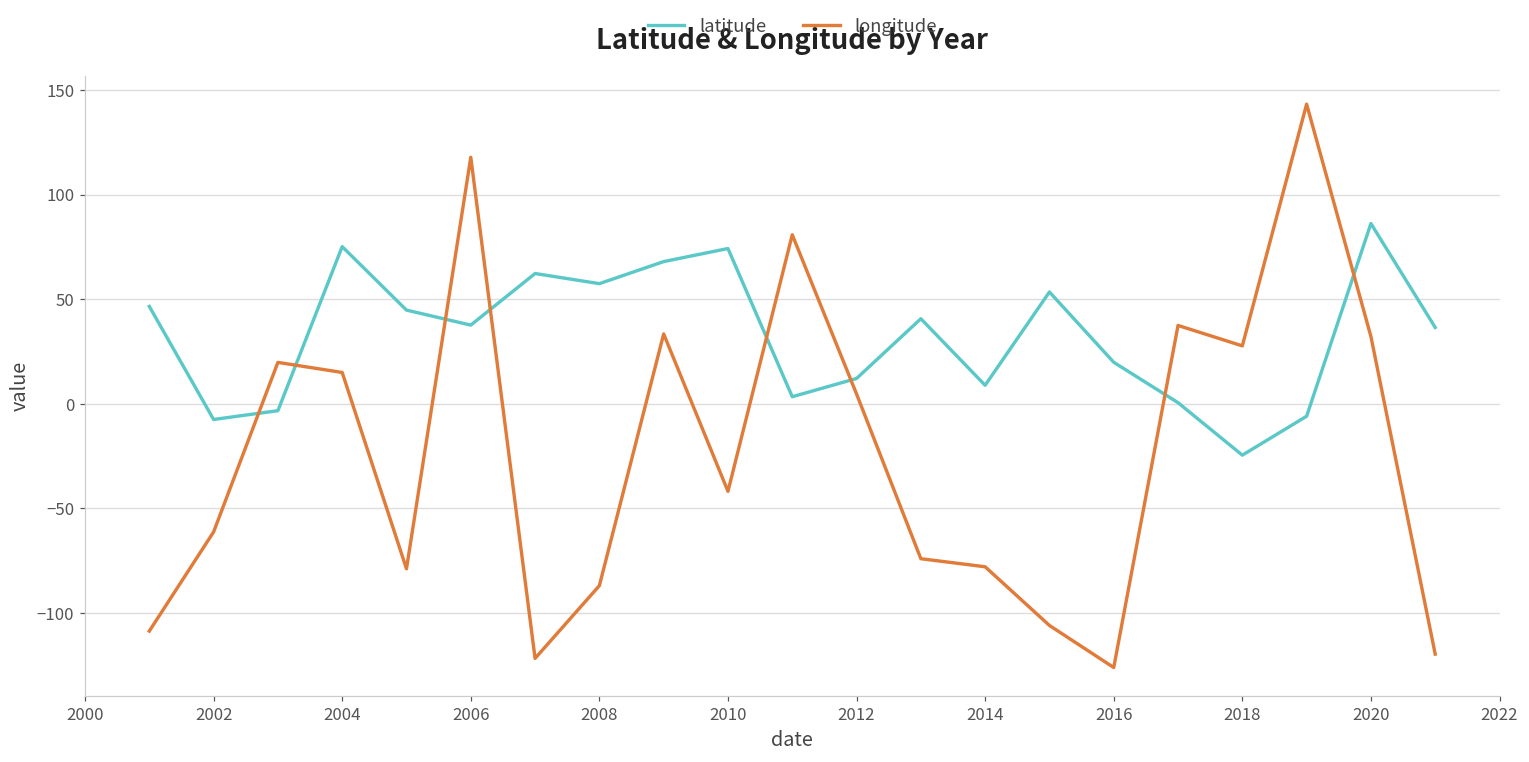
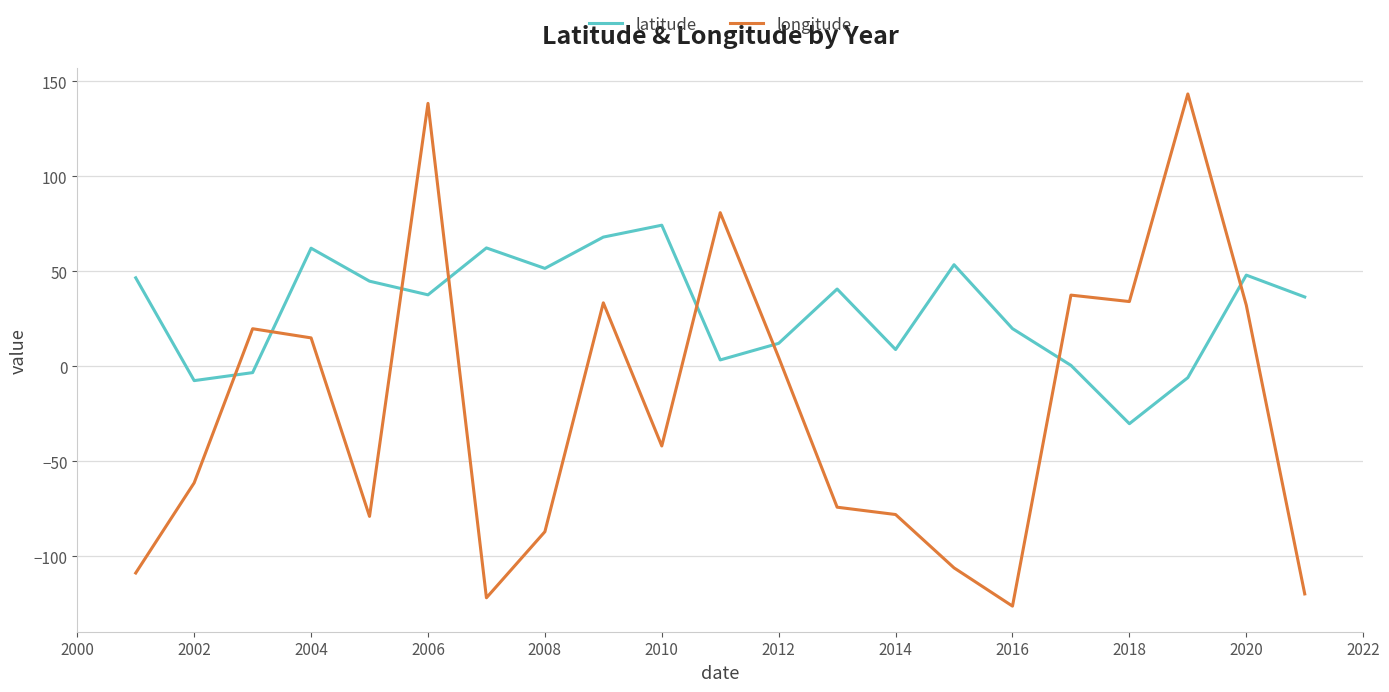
  {
    "latitude": {
      "2002": -7,
-     "2004": 75,
+     "2004": 62,
      "2006": 38,
-     "2008": 57,
+     "2008": 52,
      "2010": 74,
      "2012": 12,
      "2014": 9,
      "2016": 20,
-     "2018": -25,
-     "2020": 86
+     "2018": -30,
+     "2020": 48
    },
    "longitude": {
      "2002": -61,
      "2004": 15,
-     "2006": 118,
+     "2006": 138,
      "2008": -87,
      "2010": -42,
      "2012": 5,
      "2014": -78,
      "2016": -126,
-     "2018": 28,
+     "2018": 34,
      "2020": 32
    }
  }
